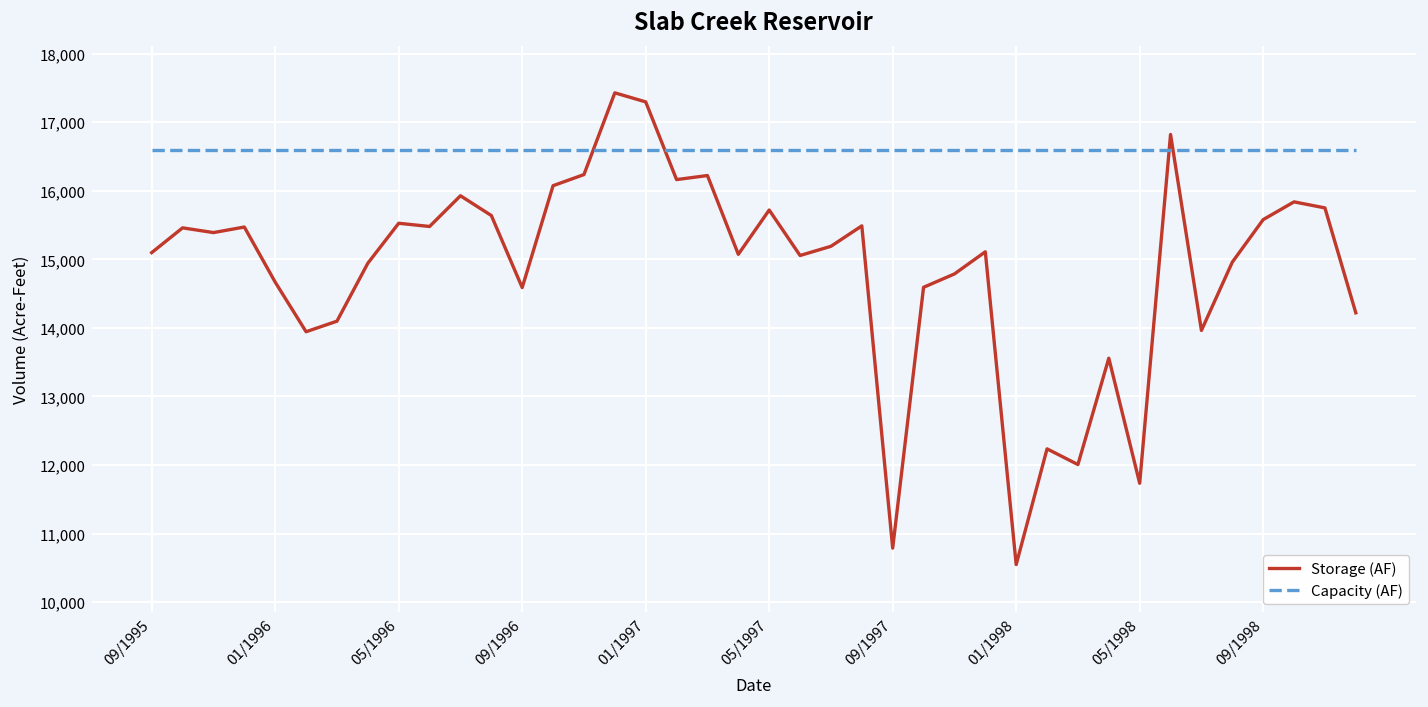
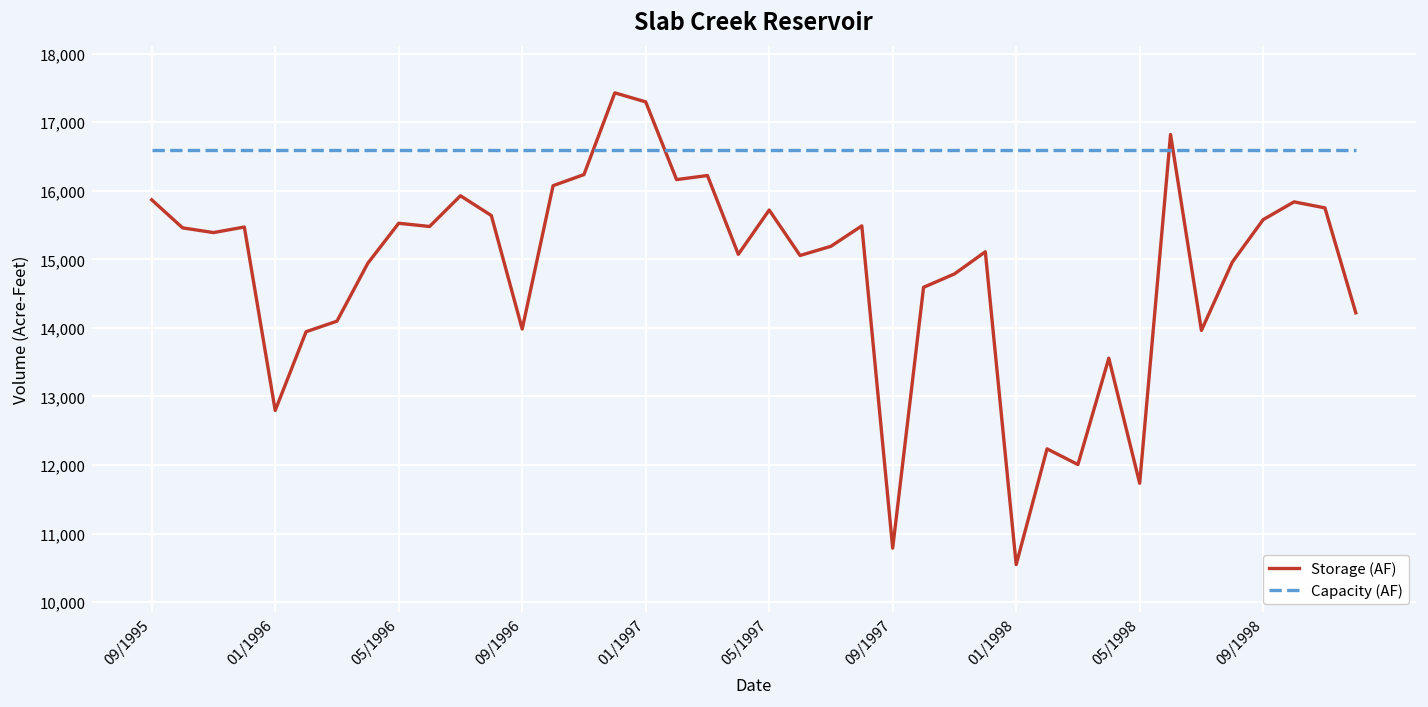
  {
    "Storage (AF)": {
-     "09/1995": "15,100",
-     "01/1996": "14,700",
+     "09/1995": "15,900",
+     "01/1996": "12,800",
      "05/1996": "15,500",
-     "09/1996": "14,600",
+     "09/1996": "14,000",
      "01/1997": "17,300",
      "05/1997": "15,700",
      "09/1997": "10,800",
      "01/1998": "10,500",
      "05/1998": "11,700",
      "09/1998": "15,600"
    },
    "Capacity (AF)": {
      "09/1995": "16,600",
      "01/1996": "16,600",
      "05/1996": "16,600",
      "09/1996": "16,600",
      "01/1997": "16,600",
      "05/1997": "16,600",
      "09/1997": "16,600",
      "01/1998": "16,600",
      "05/1998": "16,600",
      "09/1998": "16,600"
    }
  }
